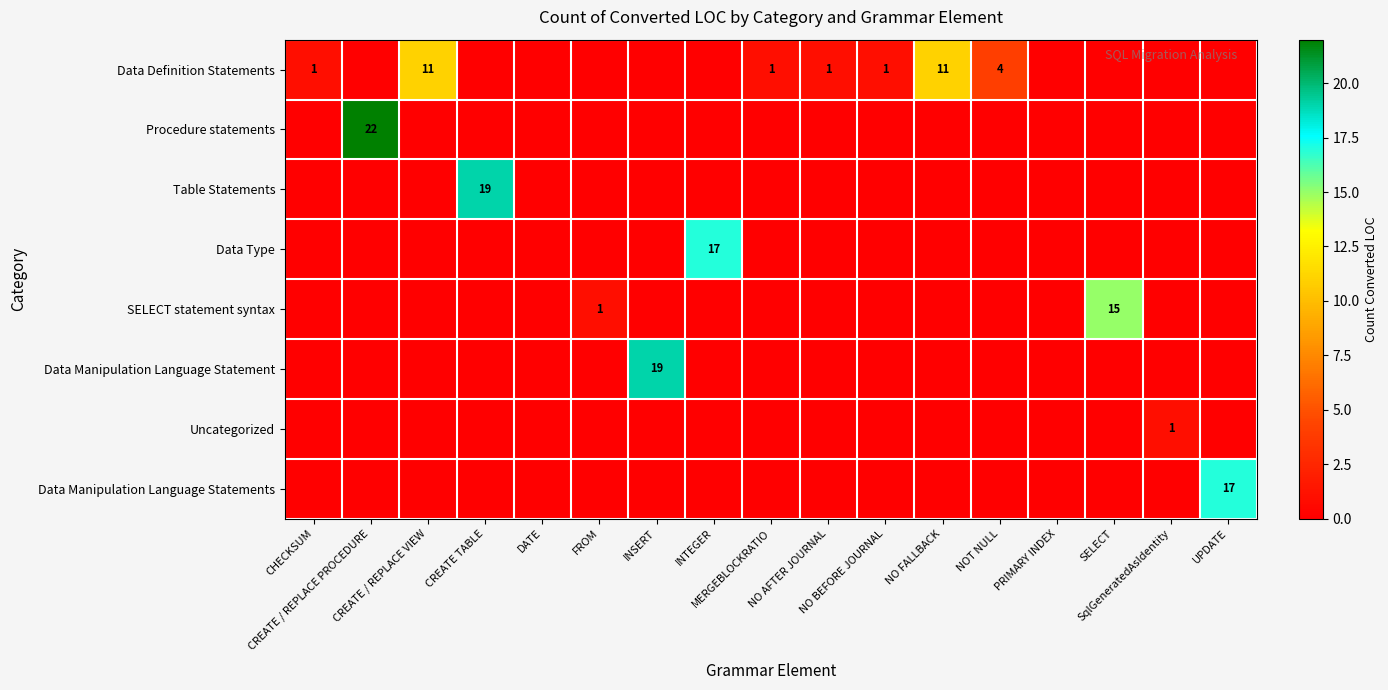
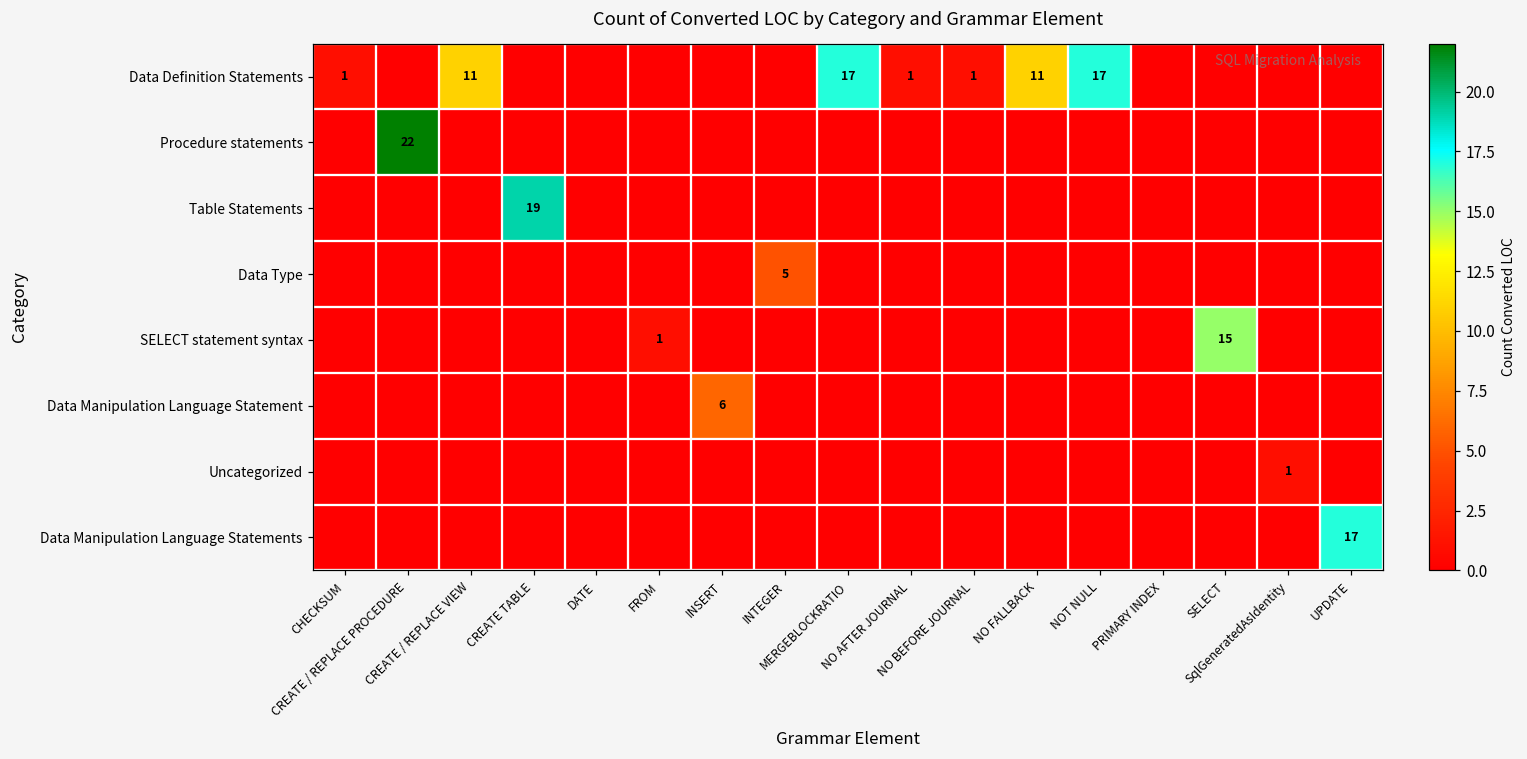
  {
    "Data Definition Statements": {
      "CHECKSUM": 1,
      "CREATE / REPLACE VIEW": 11,
-     "MERGEBLOCKRATIO": 1,
+     "MERGEBLOCKRATIO": 17,
      "NO AFTER JOURNAL": 1,
      "NO BEFORE JOURNAL": 1,
      "NO FALLBACK": 11,
-     "NOT NULL": 4
+     "NOT NULL": 17
    },
    "Procedure statements": {
      "CREATE / REPLACE PROCEDURE": 22
    },
    "Table Statements": {
      "CREATE TABLE": 19
    },
    "Data Type": {
-     "INTEGER": 17
+     "INTEGER": 5
    },
    "SELECT statement syntax": {
      "FROM": 1,
      "SELECT": 15
    },
    "Data Manipulation Language Statement": {
-     "INSERT": 19
+     "INSERT": 6
    },
    "Uncategorized": {
      "SqlGeneratedAsIdentity": 1
    },
    "Data Manipulation Language Statements": {
      "UPDATE": 17
    }
  }
